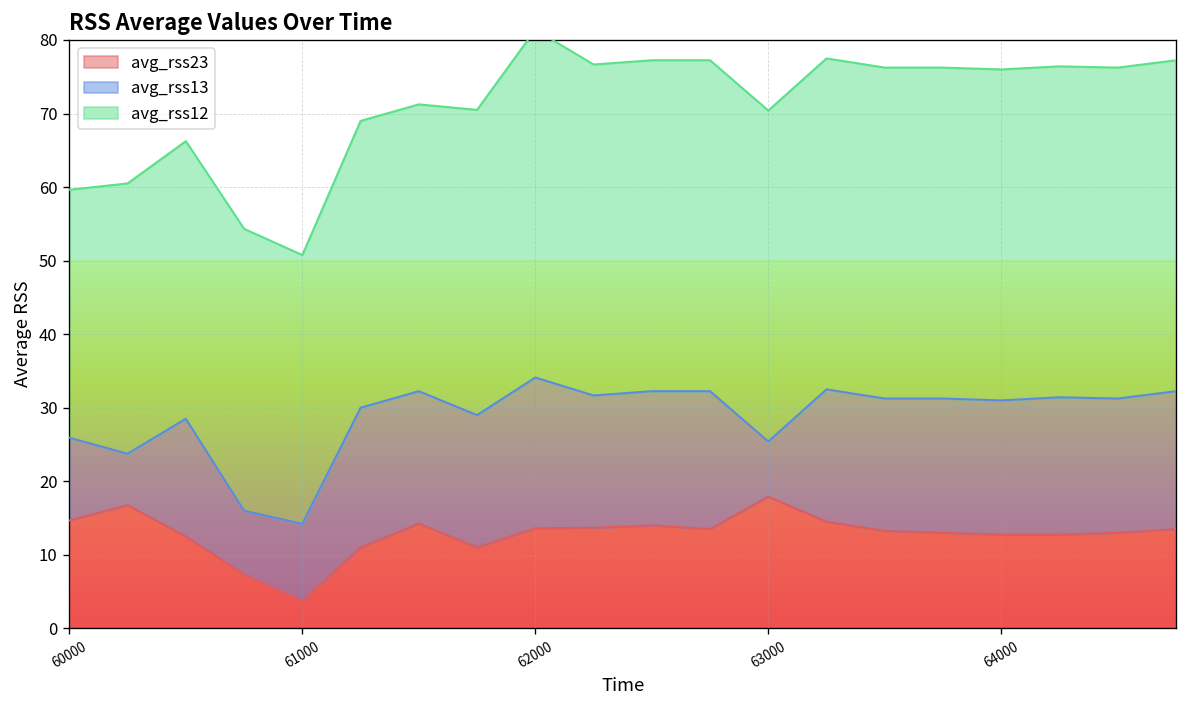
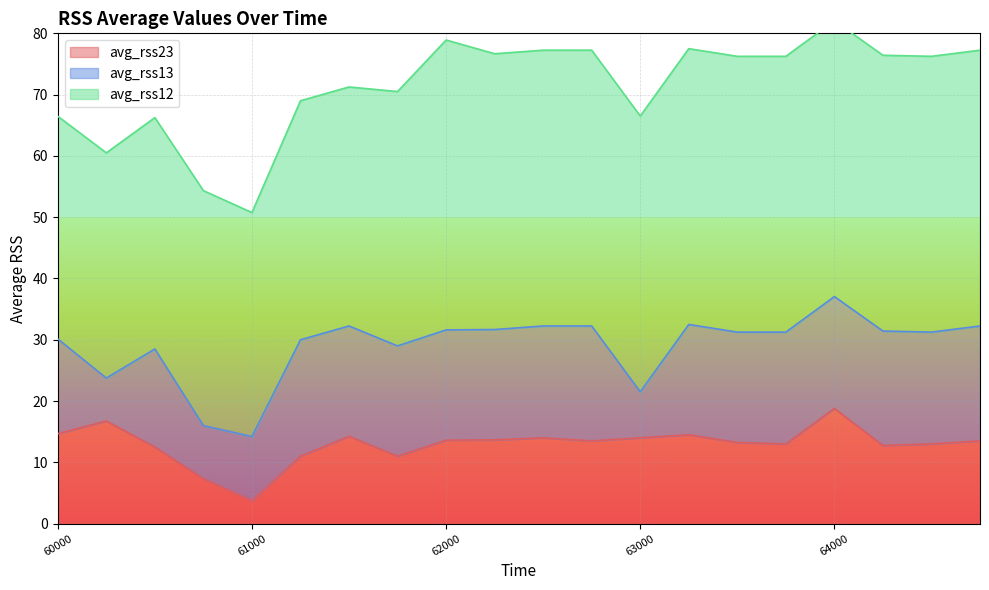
  {
    "avg_rss23": {
      "60000": 15,
      "61000": 4,
      "62000": 14,
-     "63000": 18,
-     "64000": 13
+     "63000": 14,
+     "64000": 19
    },
    "avg_rss13": {
-     "60000": 11,
+     "60000": 15,
      "61000": 10,
-     "62000": 21,
+     "62000": 18,
      "63000": 8,
      "64000": 18
    },
    "avg_rss12": {
-     "60000": 34,
+     "60000": 36,
      "61000": 37,
      "63000": 45
    }
  }
